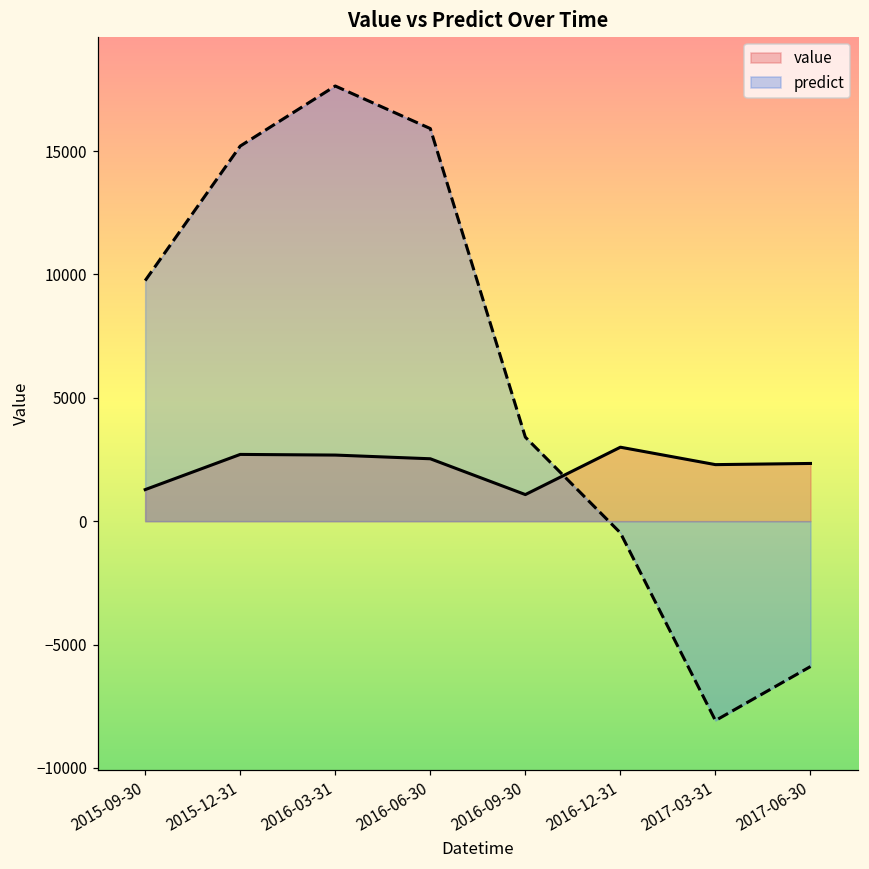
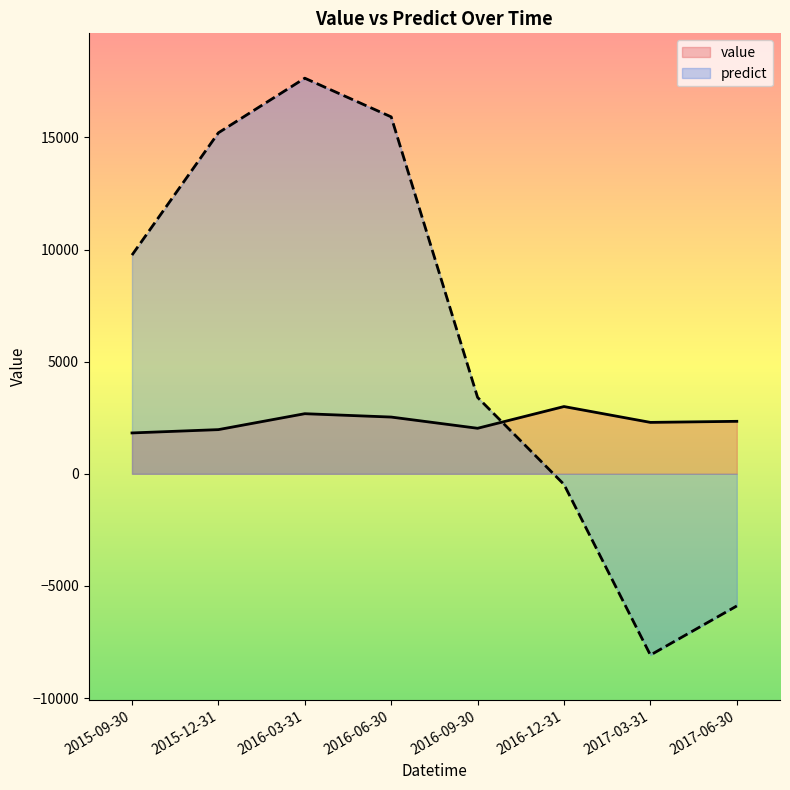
  {
    "value": {
-     "2015-09-30": 1300,
-     "2015-12-31": 2700,
+     "2015-09-30": 1800,
+     "2015-12-31": 2000,
      "2016-03-31": 2700,
      "2016-06-30": 2500,
-     "2016-09-30": 1100,
+     "2016-09-30": 2000,
      "2016-12-31": 3000,
      "2017-03-31": 2300,
      "2017-06-30": 2300
    }
  }
